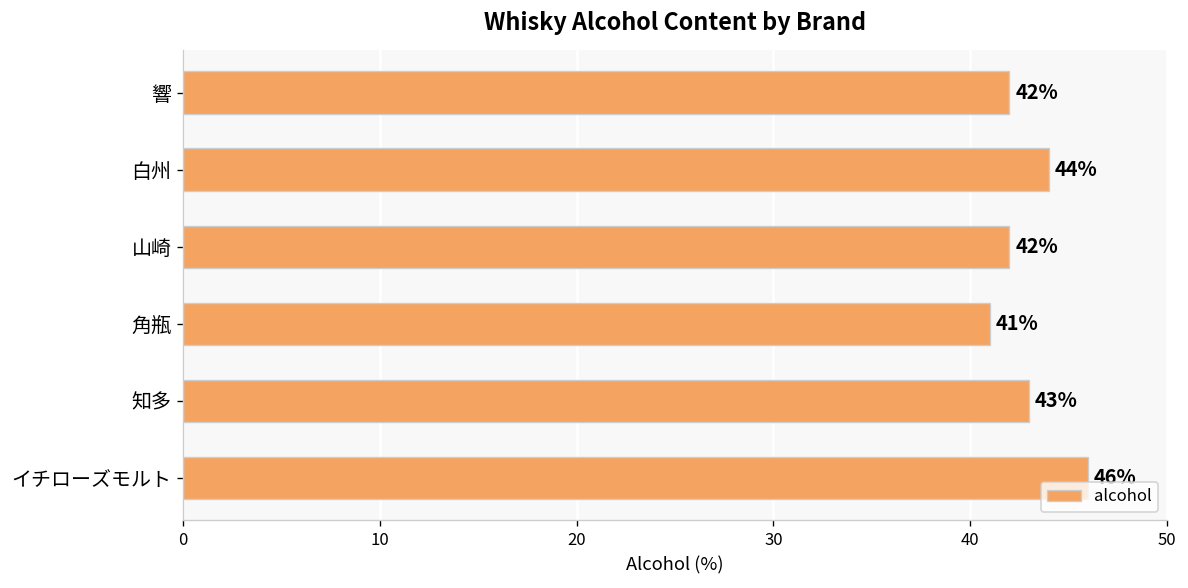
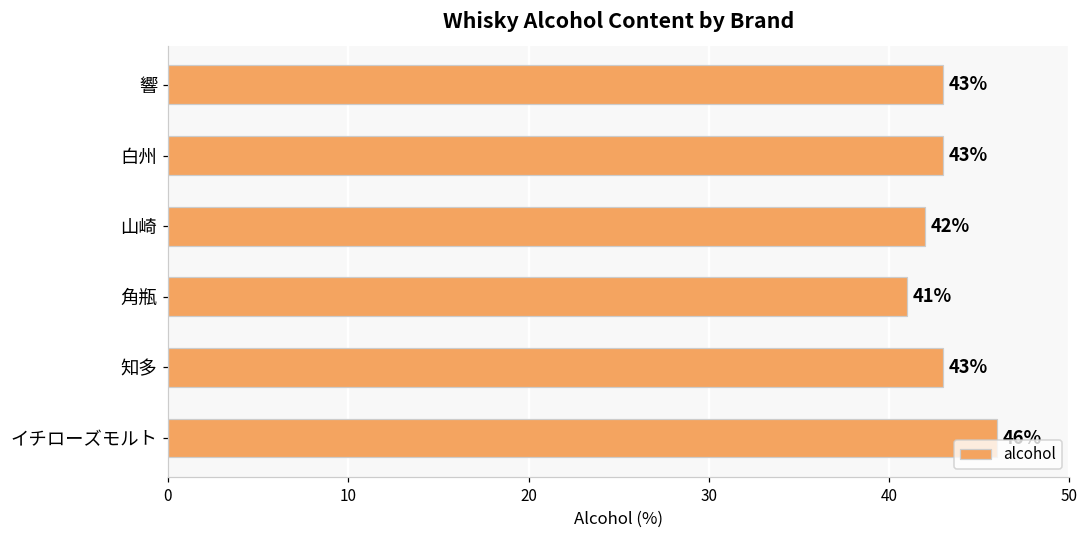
  {
-   "響": "42%",
-   "白州": "44%",
+   "響": "43%",
+   "白州": "43%",
    "山崎": "42%",
    "角瓶": "41%",
    "知多": "43%"
  }
